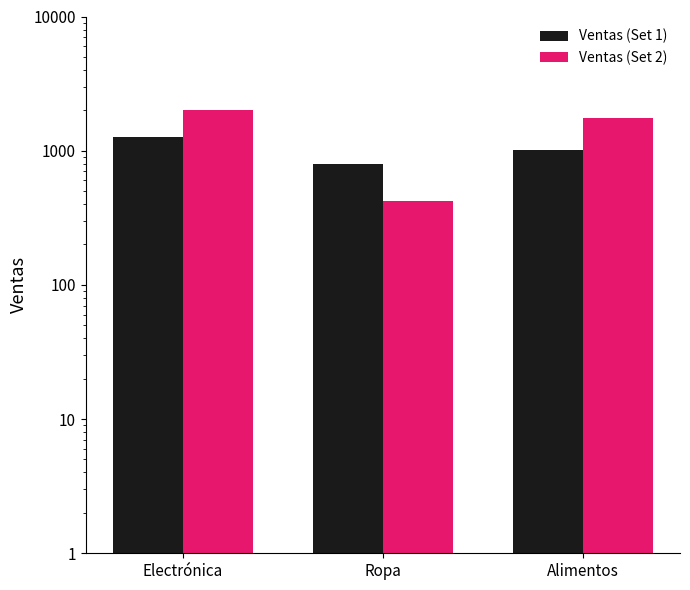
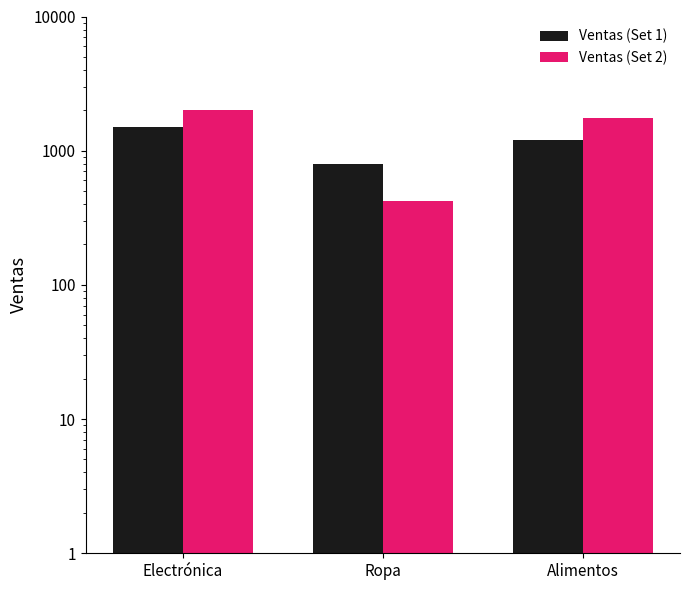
  {
    "Ventas (Set 1)": {
-     "Electrónica": 1300,
+     "Electrónica": 1500,
      "Ropa": 800,
-     "Alimentos": 1000
+     "Alimentos": 1200
    },
    "Ventas (Set 2)": {
      "Electrónica": 2000,
      "Ropa": 420,
      "Alimentos": 1800
    }
  }
